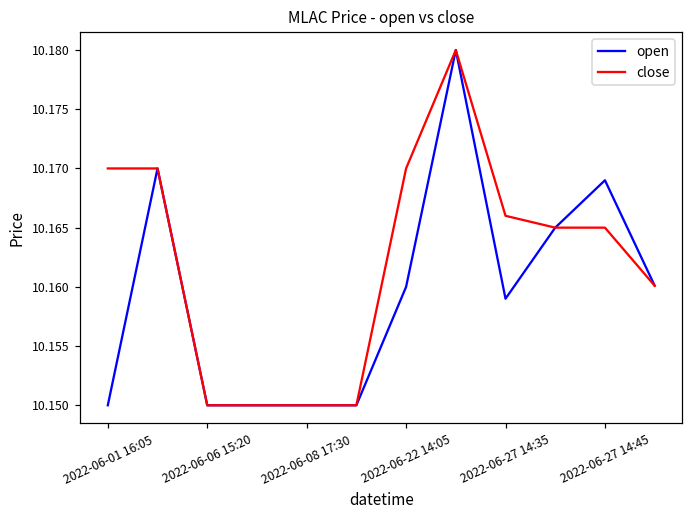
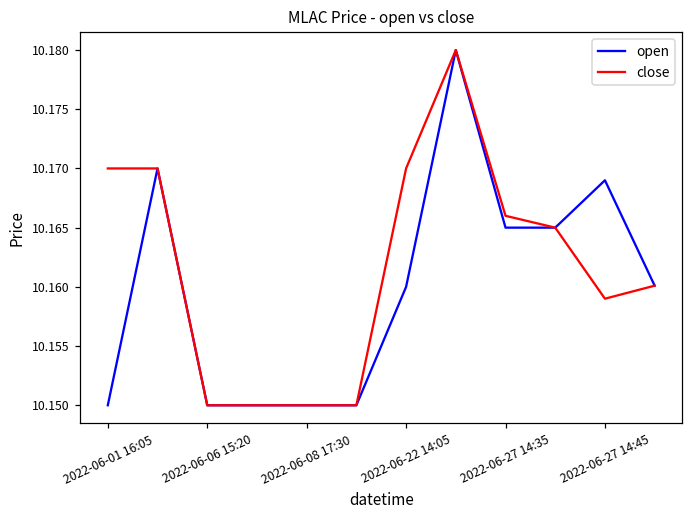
  {
    "open": {
      "2022-06-01 16:05": 10.150,
      "2022-06-22 14:05": 10.160,
-     "2022-06-27 14:35": 10.159,
+     "2022-06-27 14:35": 10.165,
      "2022-06-27 14:45": 10.169
    },
    "close": {
      "2022-06-01 16:05": 10.170,
      "2022-06-22 14:05": 10.170,
      "2022-06-27 14:35": 10.166,
-     "2022-06-27 14:45": 10.165
+     "2022-06-27 14:45": 10.159
    }
  }
